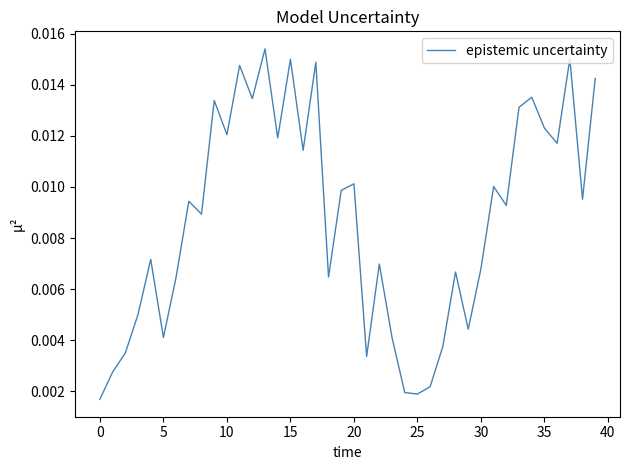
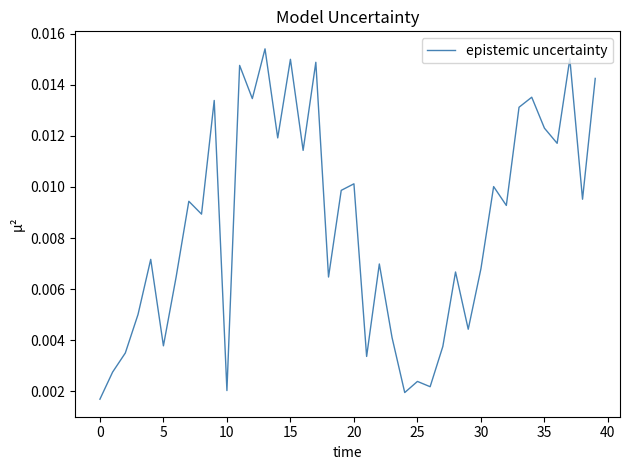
  {
    "0": 0.0017,
-   "5": 0.0041,
-   "10": 0.0120,
+   "5": 0.0038,
+   "10": 0.0020,
    "15": 0.0150,
    "20": 0.0101,
-   "25": 0.0019,
+   "25": 0.0024,
    "30": 0.0068,
    "35": 0.0123
  }
